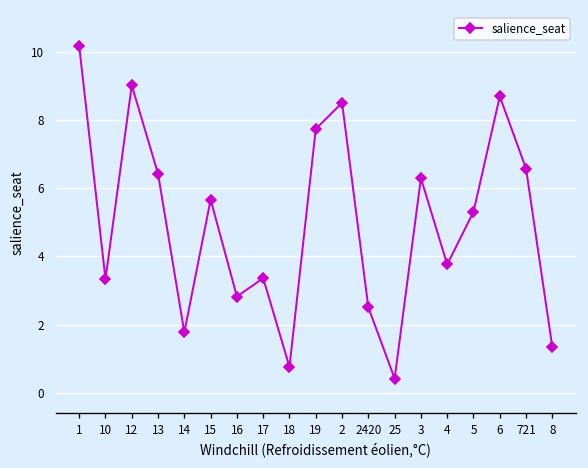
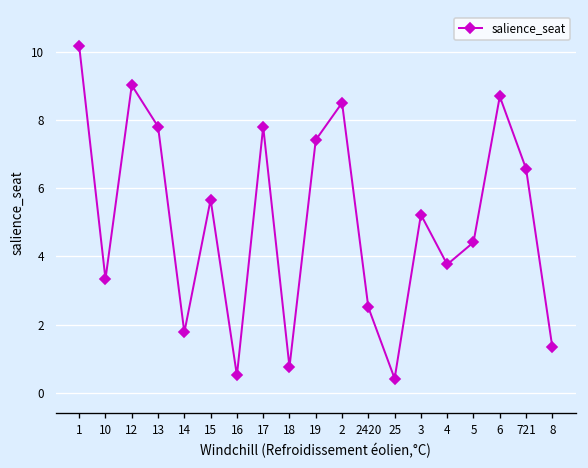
  {
    "1": 10.2,
    "10": 3.3,
    "12": 9.0,
-   "13": 6.4,
+   "13": 7.8,
    "14": 1.8,
    "15": 5.7,
-   "16": 2.8,
-   "17": 3.4,
+   "16": 0.5,
+   "17": 7.8,
    "18": 0.8,
-   "19": 7.7,
+   "19": 7.4,
    "2": 8.5,
    "2420": 2.5,
    "25": 0.4,
-   "3": 6.3,
+   "3": 5.2,
    "4": 3.8,
-   "5": 5.3,
+   "5": 4.4,
    "6": 8.7,
    "721": 6.6,
    "8": 1.3
  }
